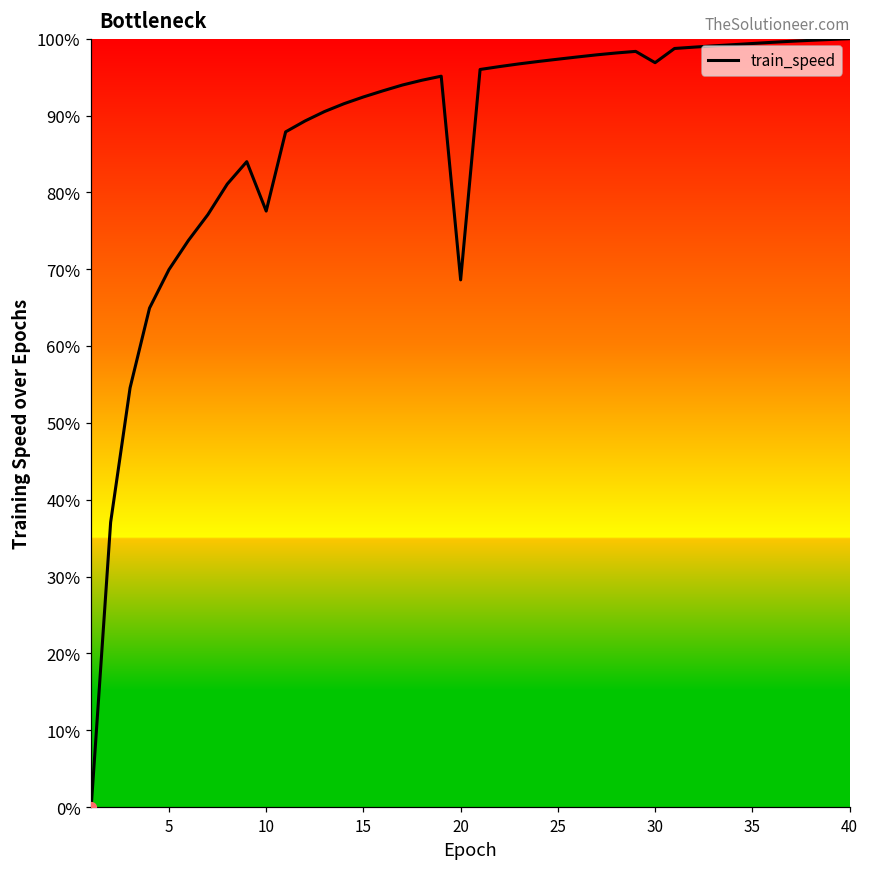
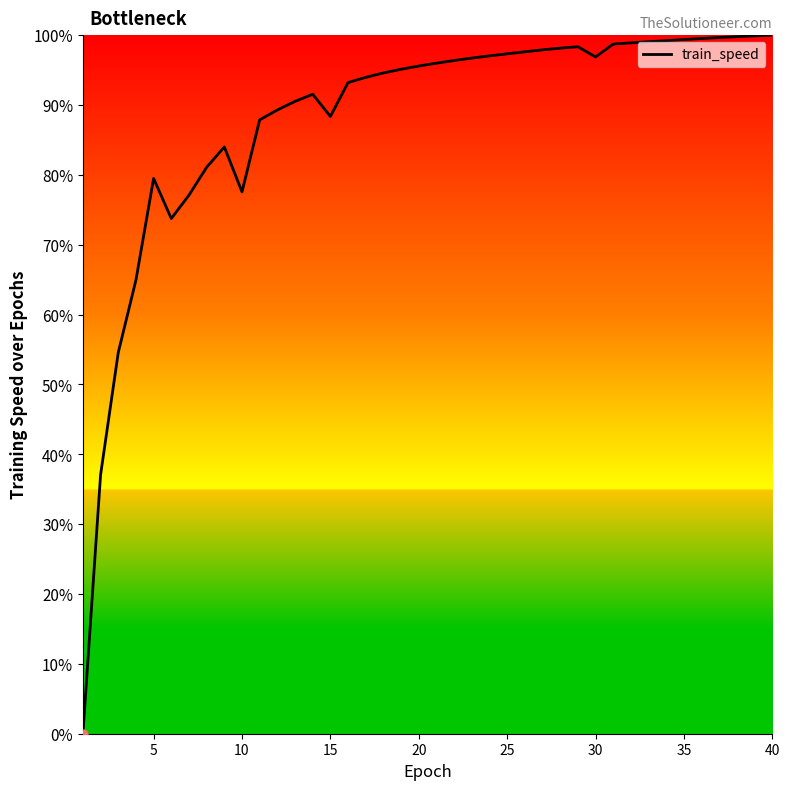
  {
    "train_speed": {
-     "5": "70%",
+     "5": "79%",
      "10": "78%",
-     "15": "92%",
-     "20": "69%",
+     "15": "88%",
+     "20": "96%",
      "25": "97%",
      "30": "97%",
      "35": "99%",
      "40": "100%"
    }
  }
